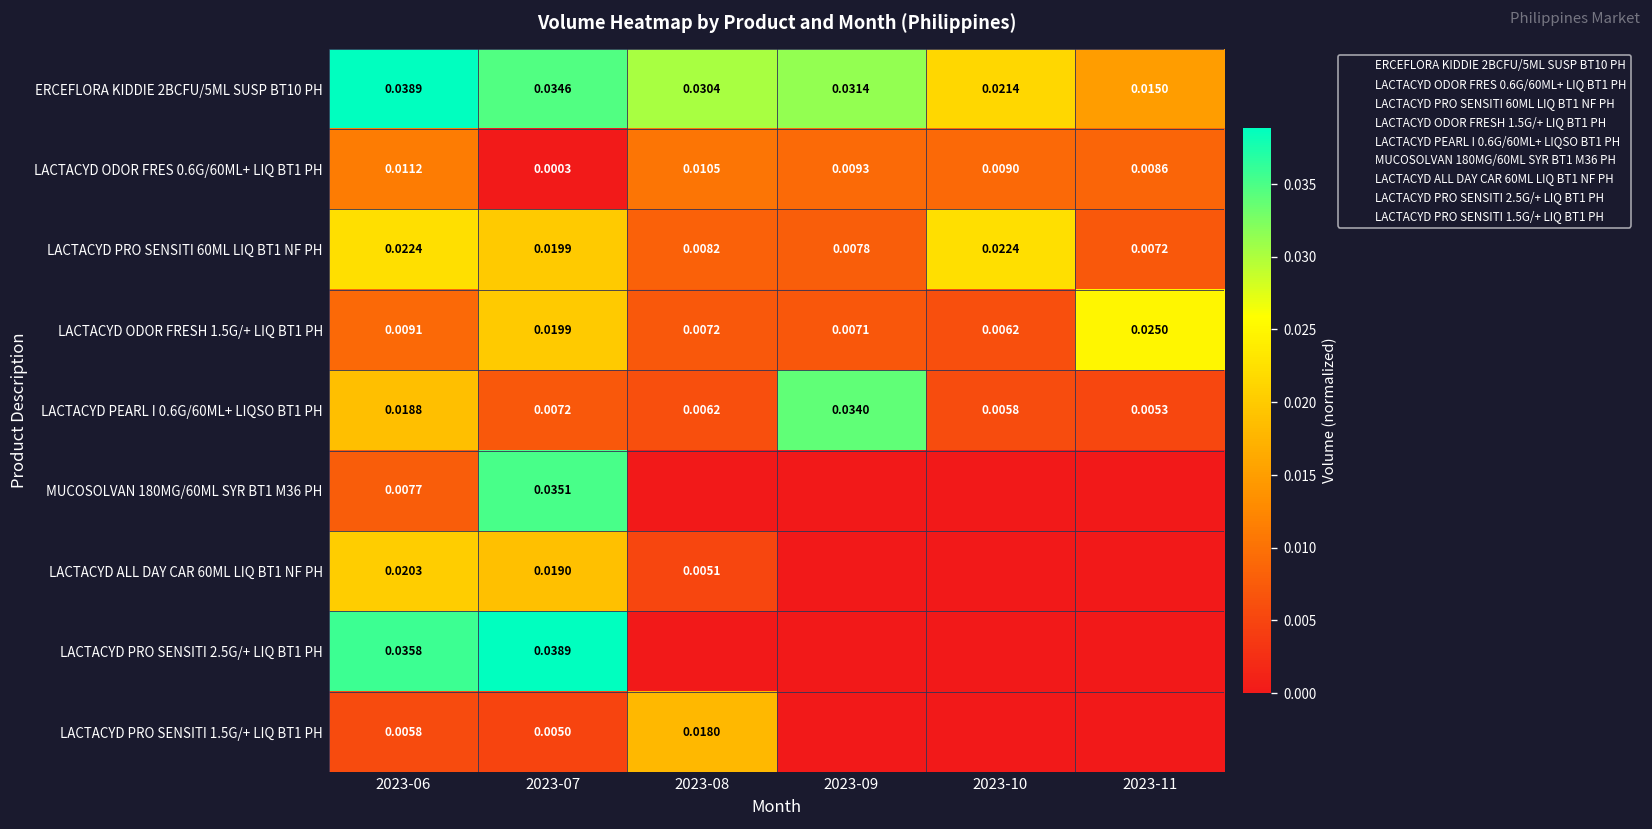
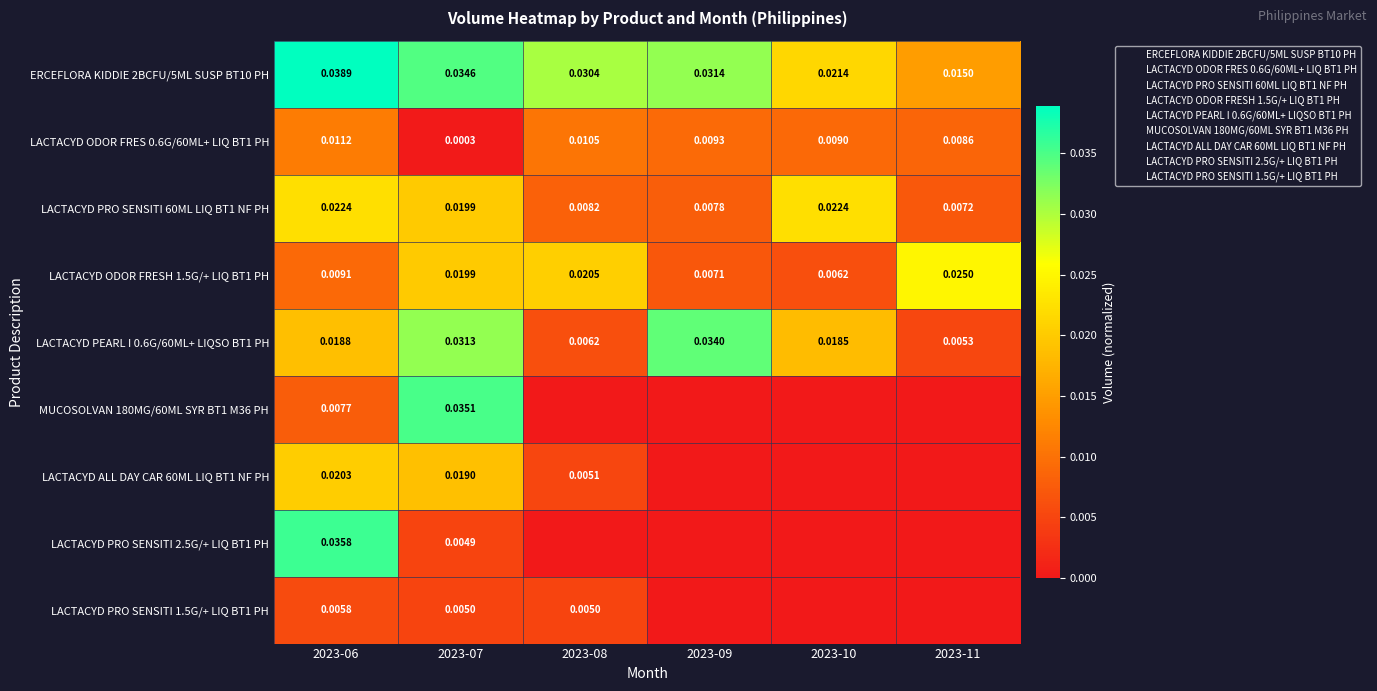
  {
    "ERCEFLORA KIDDIE 2BCFU/5ML SUSP BT10 PH": {
      "2023-06": 0.0389,
      "2023-07": 0.0346,
      "2023-08": 0.0304,
      "2023-09": 0.0314,
      "2023-10": 0.0214,
      "2023-11": 0.0150
    },
    "LACTACYD ODOR FRES 0.6G/60ML+ LIQ BT1 PH": {
      "2023-06": 0.0112,
      "2023-07": 0.0003,
      "2023-08": 0.0105,
      "2023-09": 0.0093,
      "2023-10": 0.0090,
      "2023-11": 0.0086
    },
    "LACTACYD PRO SENSITI 60ML LIQ BT1 NF PH": {
      "2023-06": 0.0224,
      "2023-07": 0.0199,
      "2023-08": 0.0082,
      "2023-09": 0.0078,
      "2023-10": 0.0224,
      "2023-11": 0.0072
    },
    "LACTACYD ODOR FRESH 1.5G/+ LIQ BT1 PH": {
      "2023-06": 0.0091,
      "2023-07": 0.0199,
-     "2023-08": 0.0072,
+     "2023-08": 0.0205,
      "2023-09": 0.0071,
      "2023-10": 0.0062,
      "2023-11": 0.0250
    },
    "LACTACYD PEARL I 0.6G/60ML+ LIQSO BT1 PH": {
      "2023-06": 0.0188,
-     "2023-07": 0.0072,
+     "2023-07": 0.0313,
      "2023-08": 0.0062,
      "2023-09": 0.0340,
-     "2023-10": 0.0058,
+     "2023-10": 0.0185,
      "2023-11": 0.0053
    },
    "MUCOSOLVAN 180MG/60ML SYR BT1 M36 PH": {
      "2023-06": 0.0077,
      "2023-07": 0.0351
    },
    "LACTACYD ALL DAY CAR 60ML LIQ BT1 NF PH": {
      "2023-06": 0.0203,
      "2023-07": 0.0190,
      "2023-08": 0.0051
    },
    "LACTACYD PRO SENSITI 2.5G/+ LIQ BT1 PH": {
      "2023-06": 0.0358,
-     "2023-07": 0.0389
+     "2023-07": 0.0049
    },
    "LACTACYD PRO SENSITI 1.5G/+ LIQ BT1 PH": {
      "2023-06": 0.0058,
      "2023-07": 0.0050,
-     "2023-08": 0.0180
+     "2023-08": 0.0050
    }
  }
